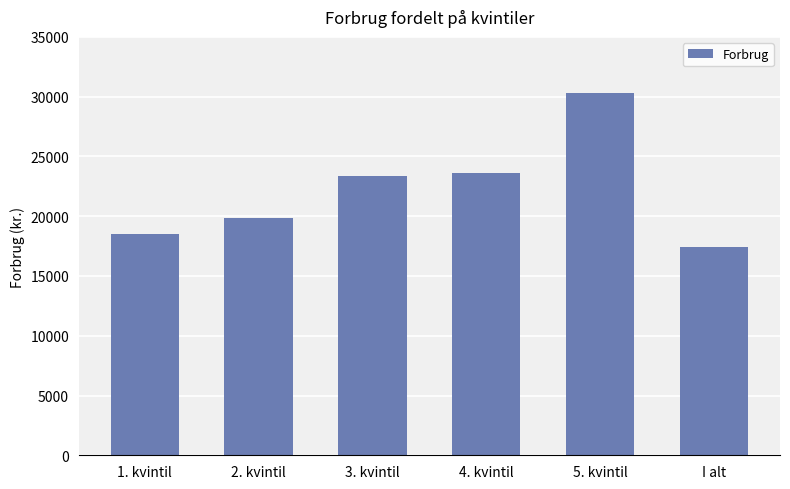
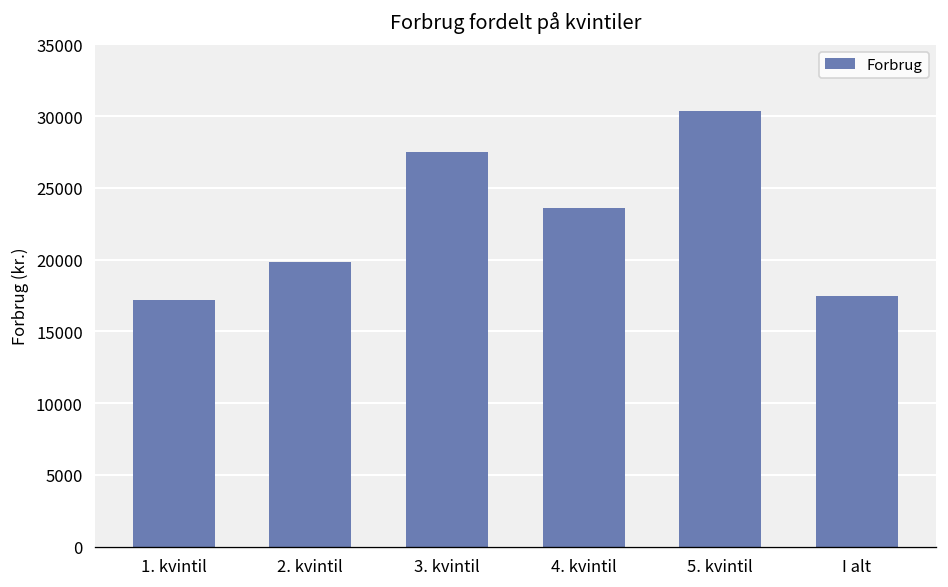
  {
-   "1. kvintil": 18500,
+   "1. kvintil": 17200,
    "2. kvintil": 19900,
-   "3. kvintil": 23300,
+   "3. kvintil": 27500,
    "4. kvintil": 23600,
    "5. kvintil": 30300,
    "I alt": 17400
  }
